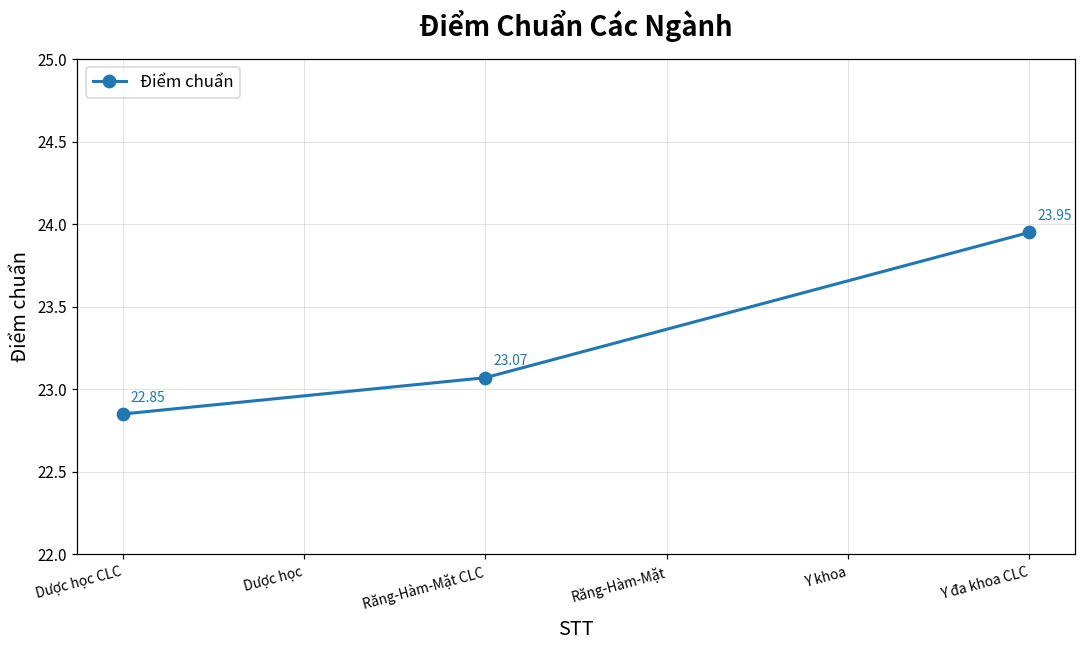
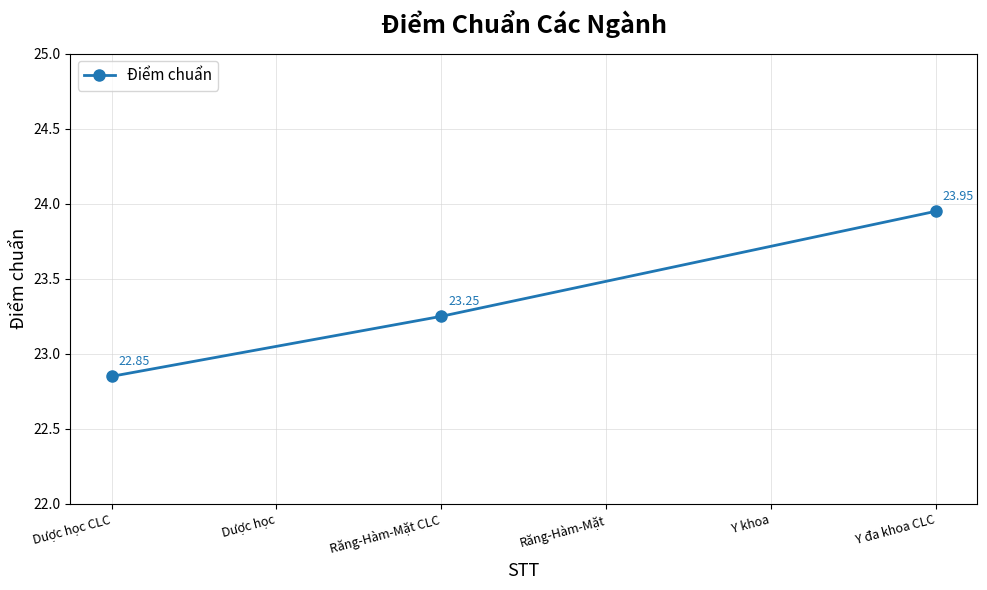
  {
    "Dược học CLC": 22.85,
-   "Răng-Hàm-Mặt CLC": 23.07,
+   "Răng-Hàm-Mặt CLC": 23.25,
    "Y đa khoa CLC": 23.95
  }
